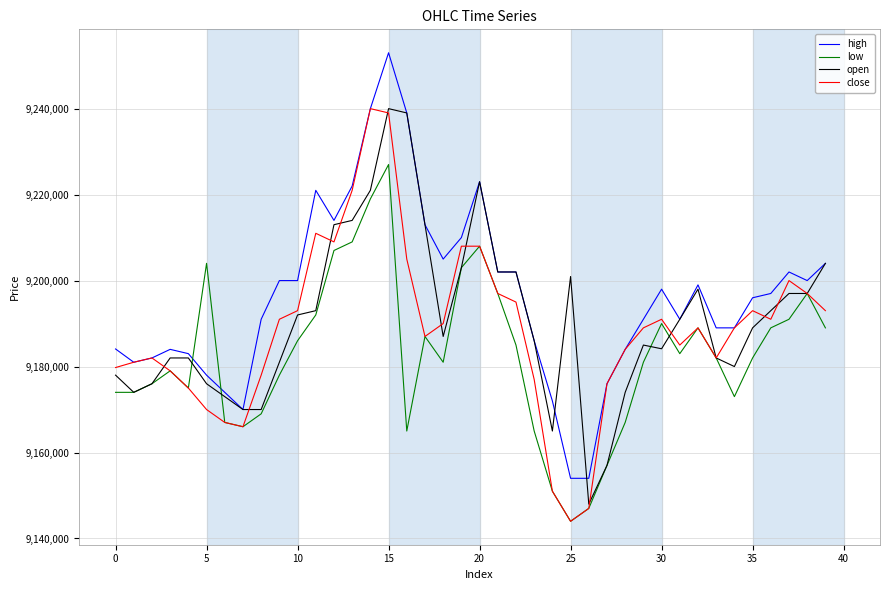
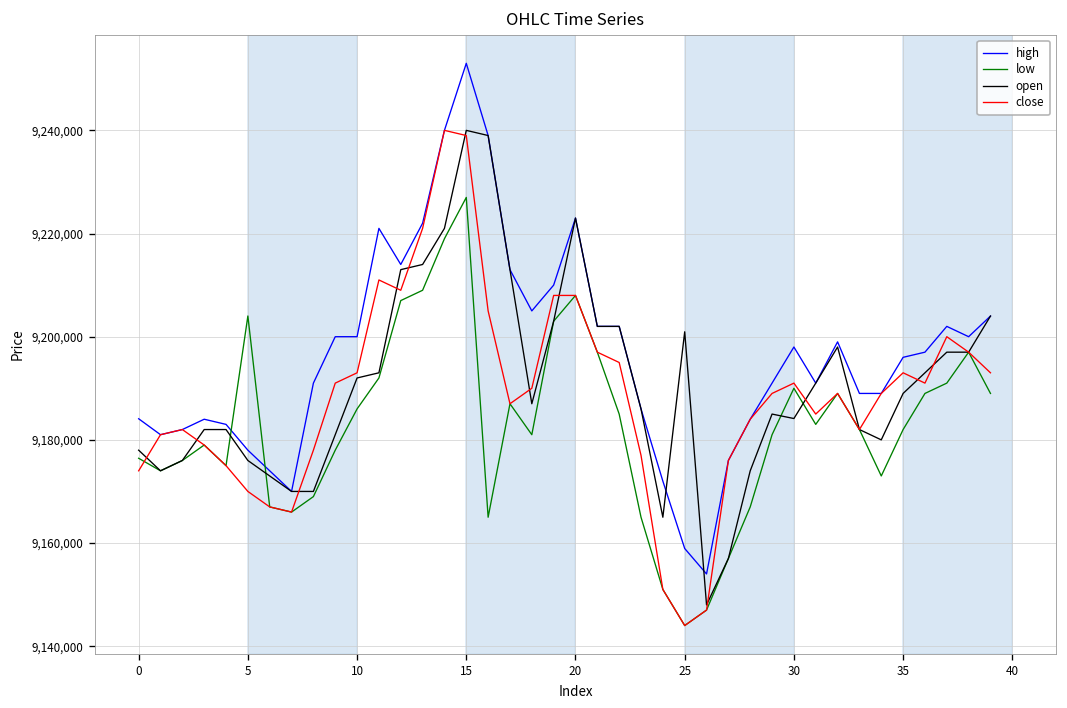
  {
    "high": {
      "0": "9,184,000",
      "5": "9,178,000",
      "10": "9,200,000",
      "15": "9,253,000",
-     "25": "9,154,000",
+     "25": "9,159,000",
      "30": "9,198,000",
      "35": "9,196,000"
    },
    "low": {
-     "0": "9,174,000",
+     "0": "9,176,000",
      "5": "9,204,000",
      "10": "9,186,000",
      "15": "9,227,000",
      "30": "9,190,000",
      "35": "9,182,000"
    },
    "open": {
      "0": "9,178,000",
      "5": "9,176,000",
      "10": "9,192,000",
      "15": "9,240,000",
      "25": "9,201,000",
      "30": "9,184,000",
      "35": "9,189,000"
    },
    "close": {
-     "0": "9,180,000",
+     "0": "9,174,000",
      "5": "9,170,000",
      "10": "9,193,000",
      "15": "9,239,000",
      "30": "9,191,000",
      "35": "9,193,000"
    }
  }
